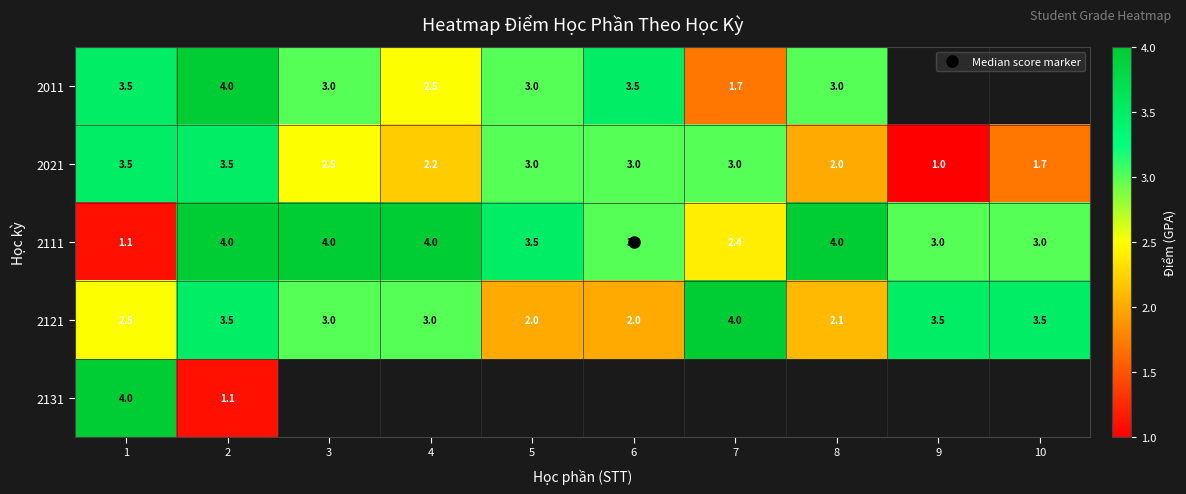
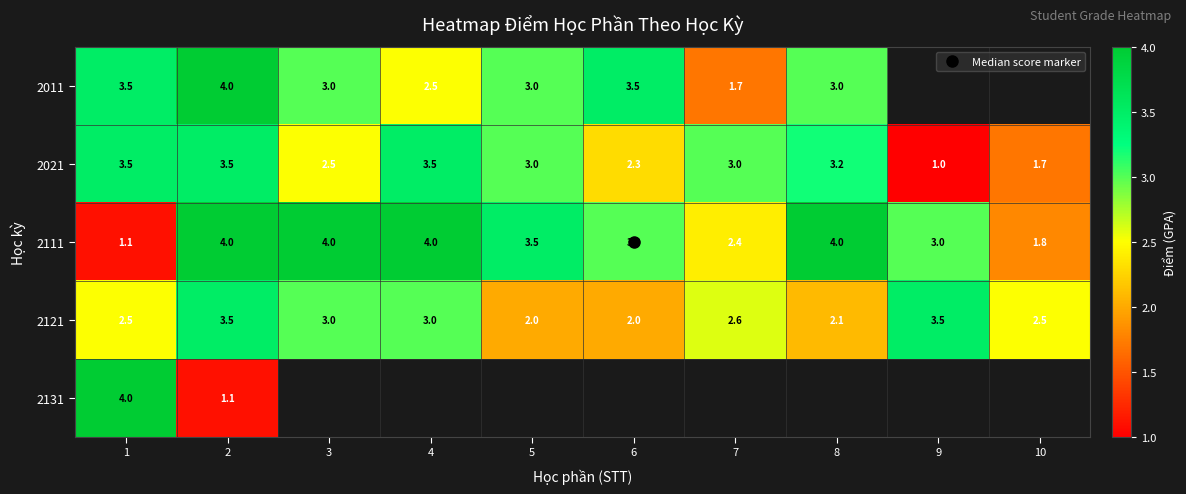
  {
    "2011": {
      "1": 3.5,
      "2": 4.0,
      "3": 3.0,
      "4": 2.5,
      "5": 3.0,
      "6": 3.5,
      "7": 1.7,
      "8": 3.0
    },
    "2021": {
      "1": 3.5,
      "2": 3.5,
      "3": 2.5,
-     "4": 2.2,
+     "4": 3.5,
      "5": 3.0,
-     "6": 3.0,
+     "6": 2.3,
      "7": 3.0,
-     "8": 2.0,
+     "8": 3.2,
      "9": 1.0,
      "10": 1.7
    },
    "2111": {
      "1": 1.1,
      "2": 4.0,
      "3": 4.0,
      "4": 4.0,
      "5": 3.5,
      "7": 2.4,
      "8": 4.0,
      "9": 3.0,
-     "10": 3.0
+     "10": 1.8
    },
    "2121": {
      "1": 2.5,
      "2": 3.5,
      "3": 3.0,
      "4": 3.0,
      "5": 2.0,
      "6": 2.0,
-     "7": 4.0,
+     "7": 2.6,
      "8": 2.1,
      "9": 3.5,
-     "10": 3.5
+     "10": 2.5
    },
    "2131": {
      "1": 4.0,
      "2": 1.1
    }
  }
